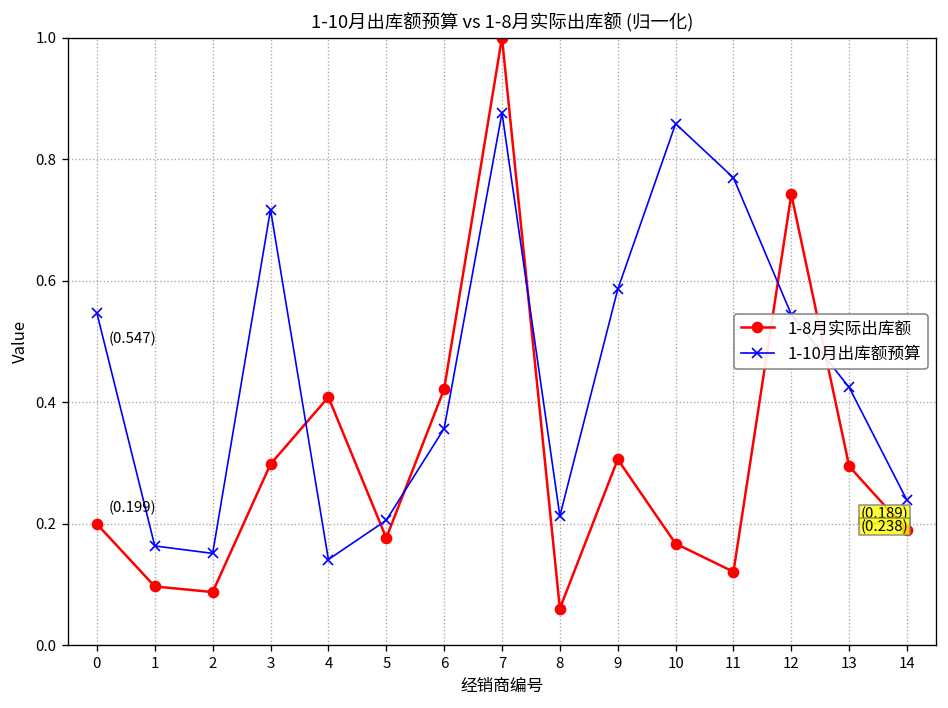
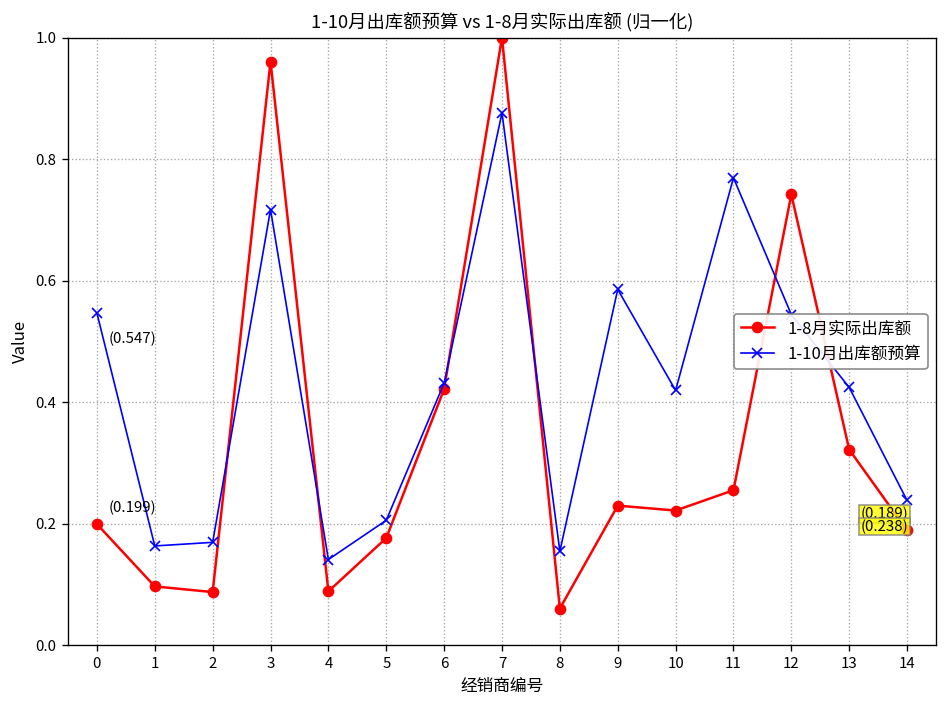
  {
    "1-8月实际出库额": {
      "1": 0.10,
      "2": 0.09,
-     "3": 0.30,
-     "4": 0.41,
+     "3": 0.96,
+     "4": 0.09,
      "5": 0.18,
      "6": 0.42,
      "7": 1.00,
      "8": 0.06,
-     "9": 0.31,
-     "10": 0.17,
-     "11": 0.12,
+     "9": 0.23,
+     "10": 0.22,
+     "11": 0.26,
      "12": 0.74,
-     "13": 0.29
+     "13": 0.32
    },
    "1-10月出库额预算": {
      "1": 0.16,
-     "2": 0.15,
+     "2": 0.17,
      "3": 0.72,
      "4": 0.14,
      "5": 0.21,
-     "6": 0.36,
+     "6": 0.43,
      "7": 0.88,
-     "8": 0.21,
+     "8": 0.15,
      "9": 0.59,
-     "10": 0.86,
+     "10": 0.42,
      "11": 0.77,
      "13": 0.42
    }
  }
